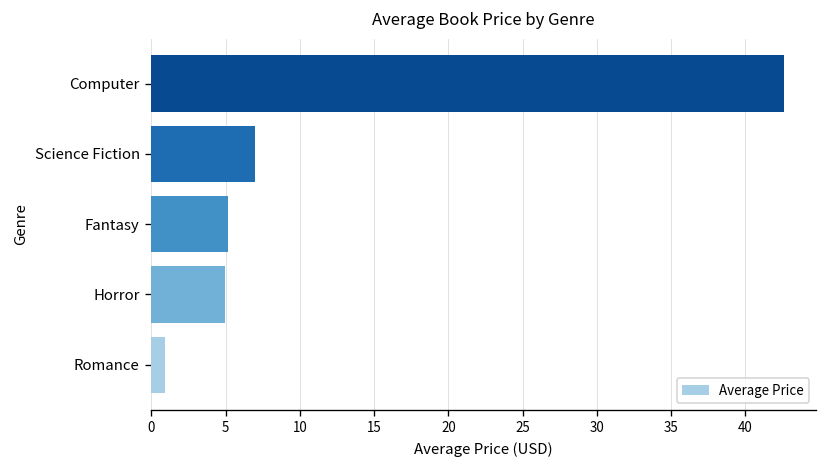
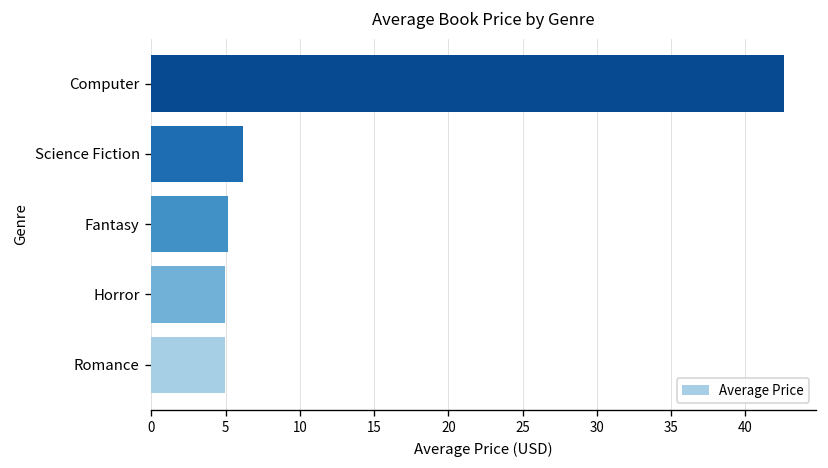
  {
    "Computer": 42.6,
-   "Science Fiction": 7.0,
+   "Science Fiction": 6.2,
    "Fantasy": 5.2,
    "Horror": 5.0,
-   "Romance": 0.9
+   "Romance": 5.0
  }
